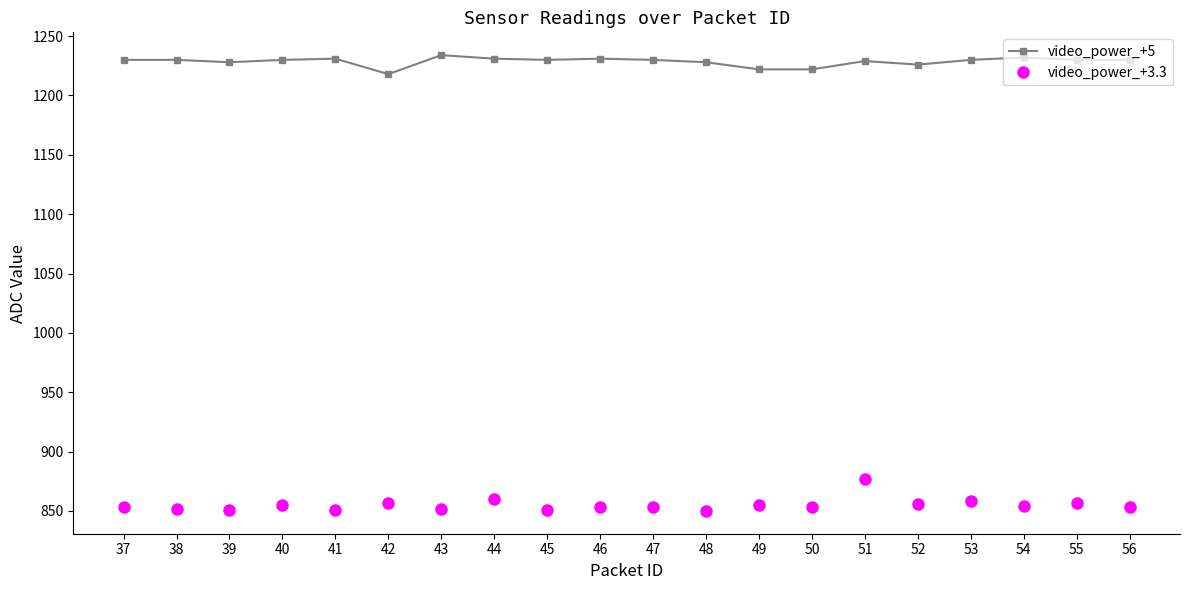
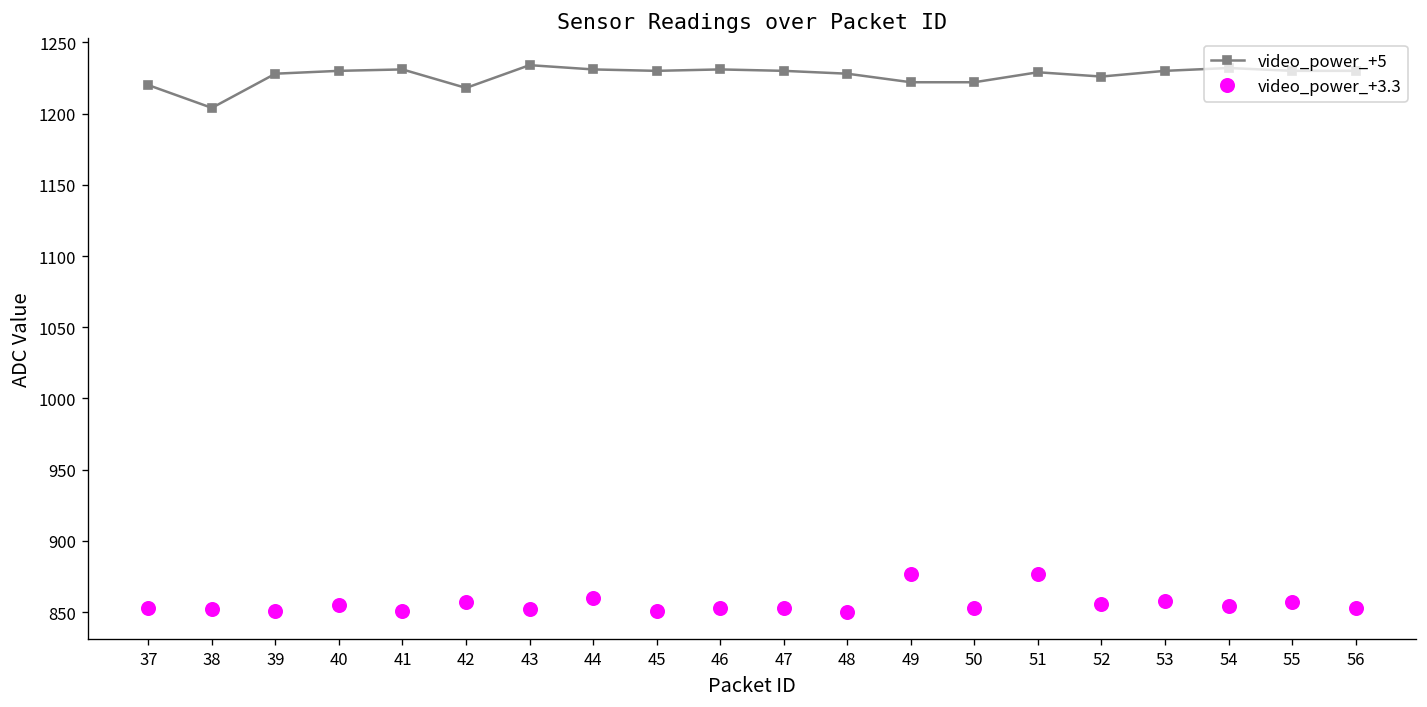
  {
    "video_power_+5": {
-     "37": 1230,
-     "38": 1230,
+     "37": 1220,
+     "38": 1204,
      "39": 1228,
      "40": 1230,
      "41": 1231,
      "42": 1218,
      "43": 1234,
      "44": 1231,
      "45": 1230,
      "46": 1231,
      "47": 1230,
      "48": 1228,
      "49": 1222,
      "50": 1222,
      "51": 1229,
      "52": 1226,
      "53": 1230
    },
    "video_power_+3.3": {
      "37": 853,
      "38": 852,
      "39": 851,
      "40": 855,
      "41": 851,
      "42": 857,
      "43": 852,
      "44": 860,
      "45": 851,
      "46": 853,
      "47": 853,
      "48": 850,
-     "49": 855,
+     "49": 877,
      "50": 853,
      "51": 877,
      "52": 856,
      "53": 858,
      "54": 854,
      "55": 857,
      "56": 853
    }
  }
